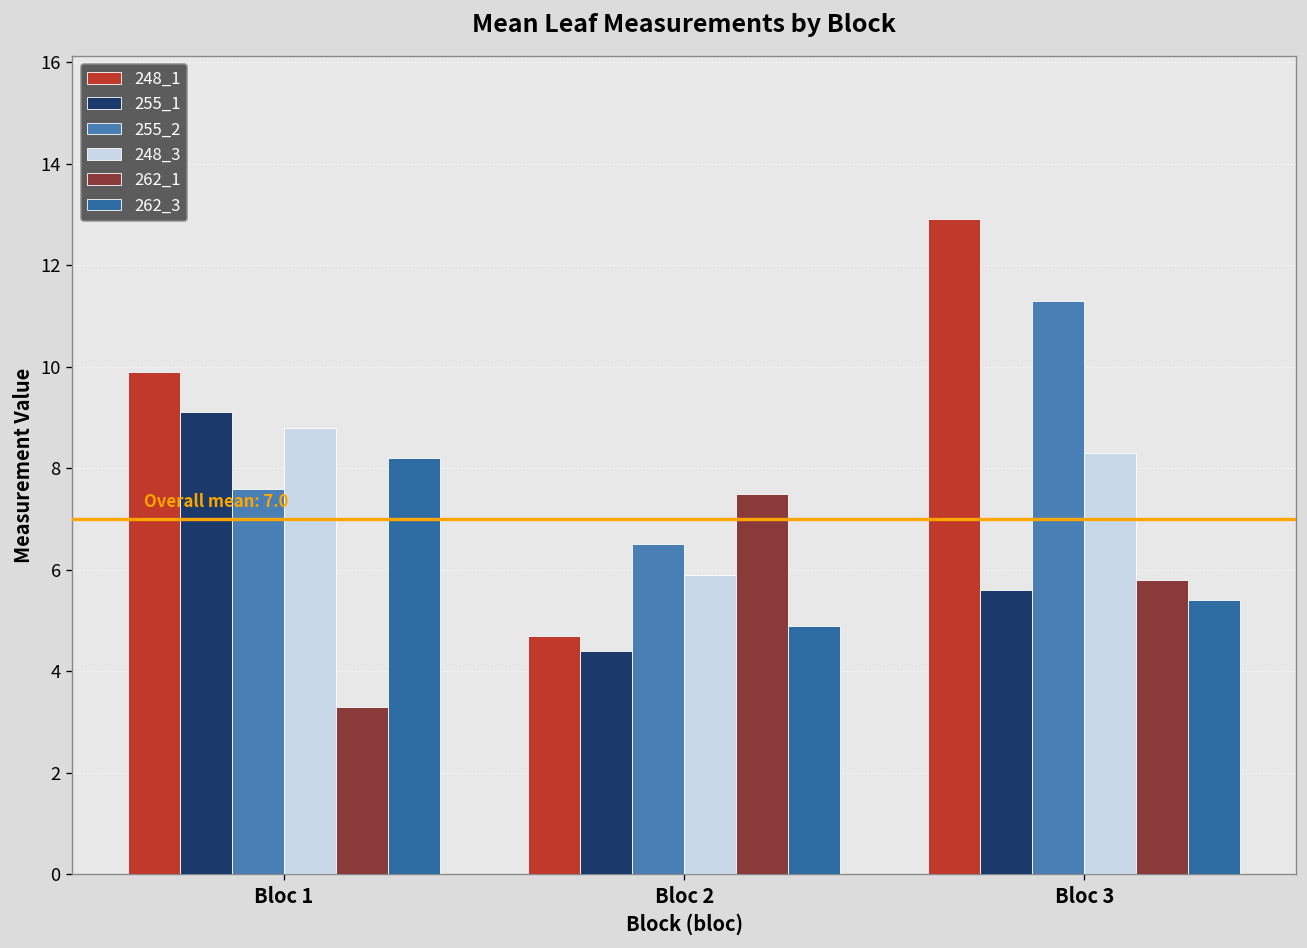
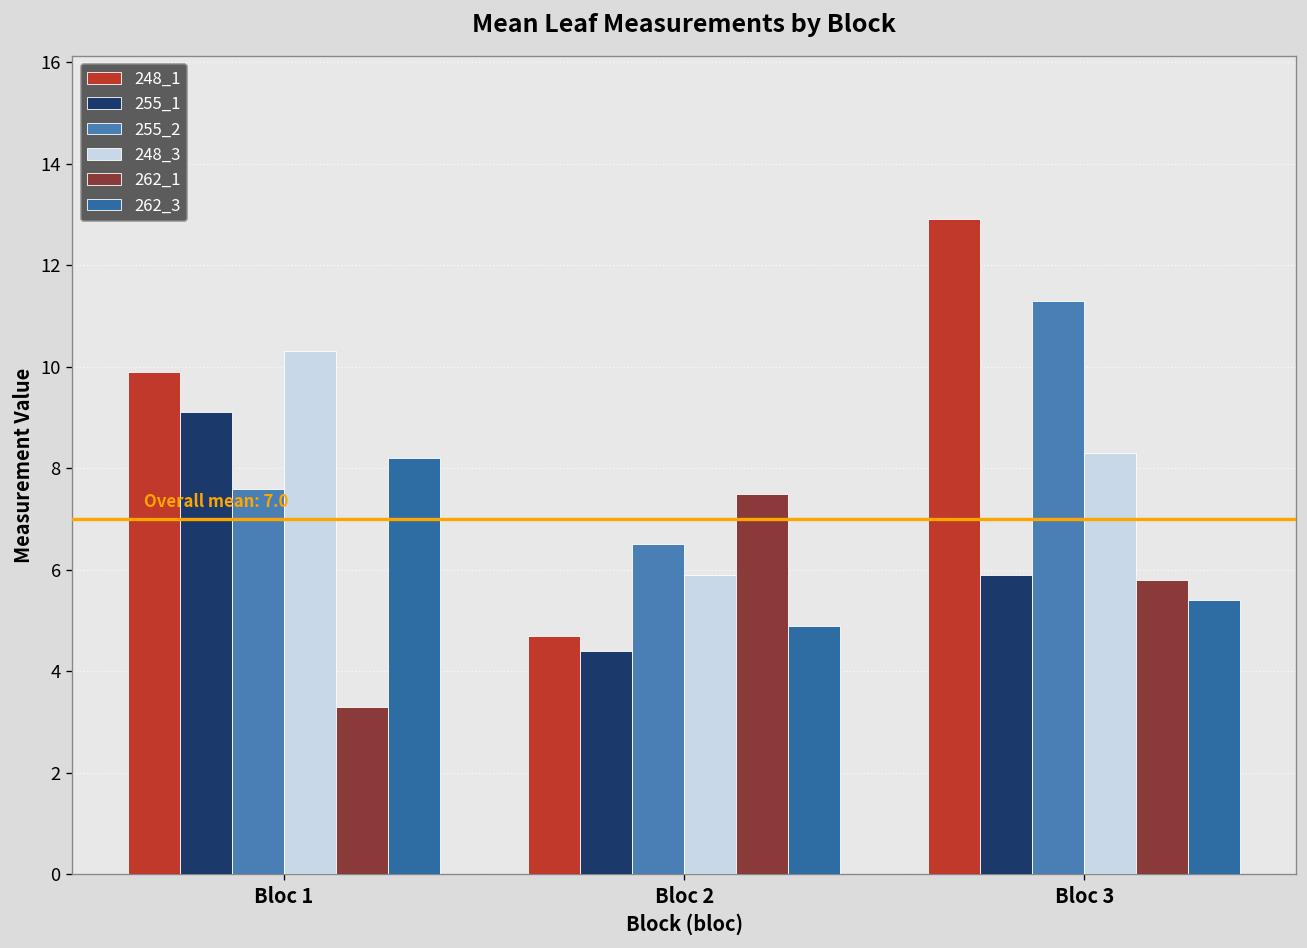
  {
    "255_1": {
      "Bloc 2": 4.4,
-     "Bloc 3": 5.6
+     "Bloc 3": 5.9
    },
    "248_3": {
-     "Bloc 1": 8.8,
+     "Bloc 1": 10.3,
      "Bloc 2": 5.9,
      "Bloc 3": 8.3
    }
  }
